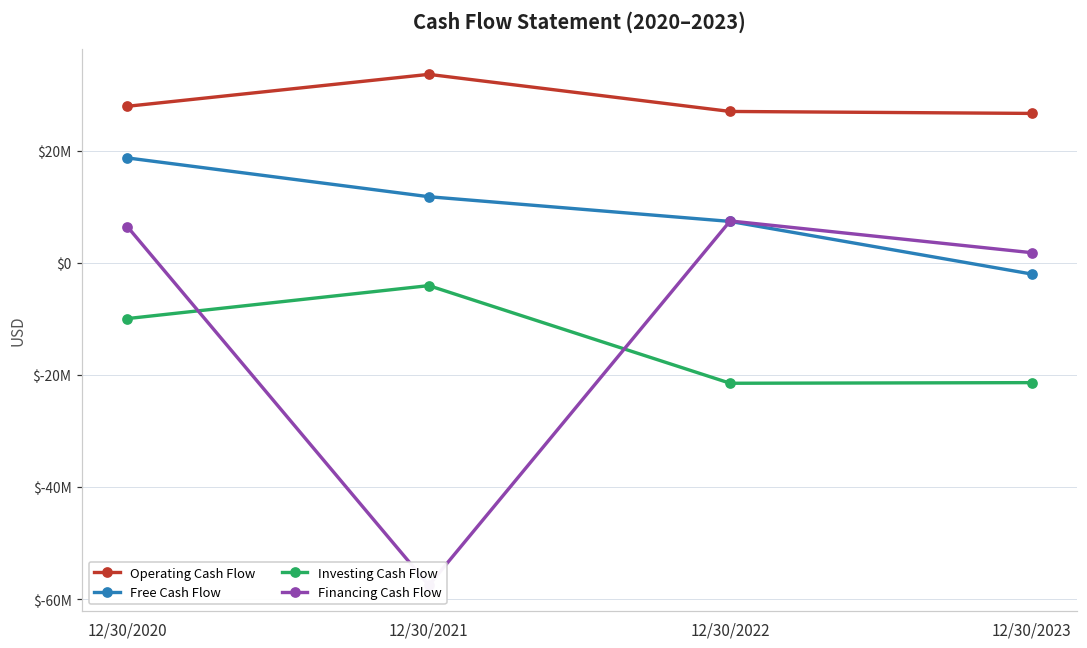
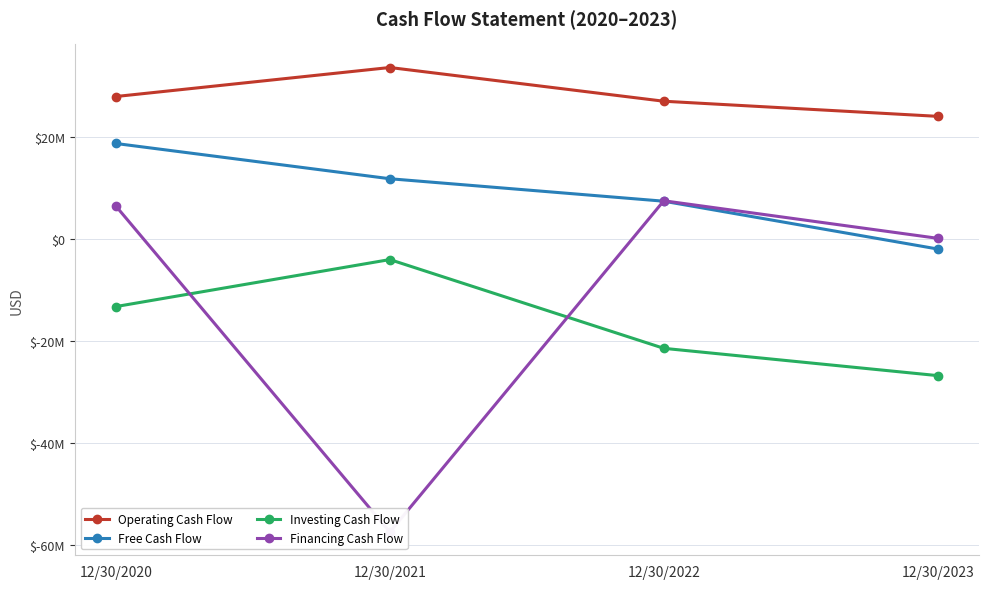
  {
    "Operating Cash Flow": {
      "12/30/2020": "$28000000",
      "12/30/2021": "$34000000",
      "12/30/2022": "$27000000",
-     "12/30/2023": "$27000000"
+     "12/30/2023": "$24000000"
    },
    "Free Cash Flow": {
      "12/30/2020": "$19000000",
      "12/30/2021": "$12000000",
      "12/30/2023": "$-2000000"
    },
    "Investing Cash Flow": {
-     "12/30/2020": "$-10000000",
+     "12/30/2020": "$-13000000",
      "12/30/2021": "$-4000000",
      "12/30/2022": "$-21000000",
-     "12/30/2023": "$-21000000"
+     "12/30/2023": "$-27000000"
    },
    "Financing Cash Flow": {
      "12/30/2020": "$6000000",
-     "12/30/2023": "$2000000"
+     "12/30/2023": "$0"
    }
  }
